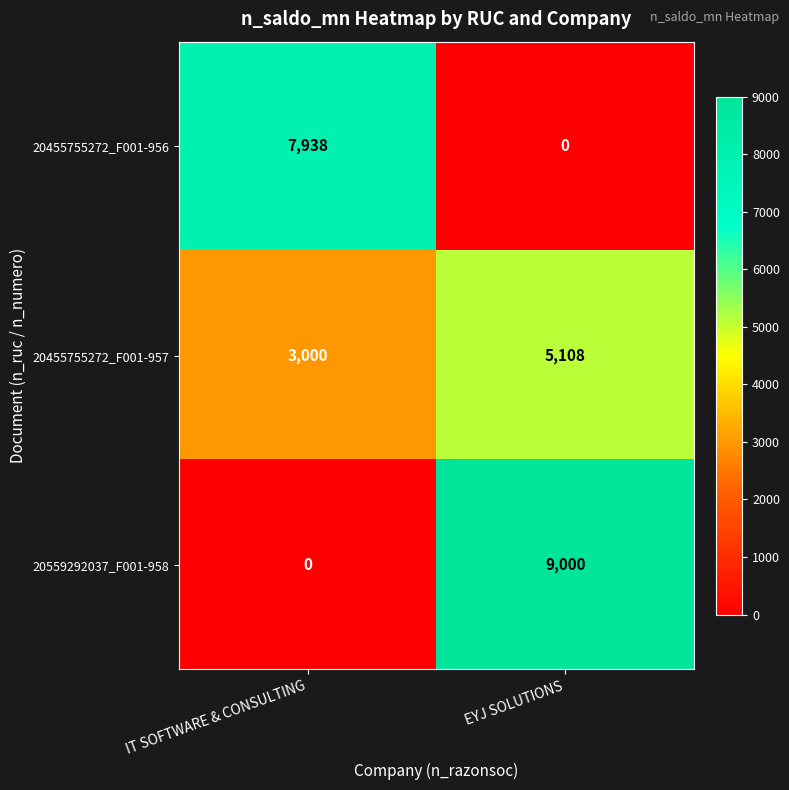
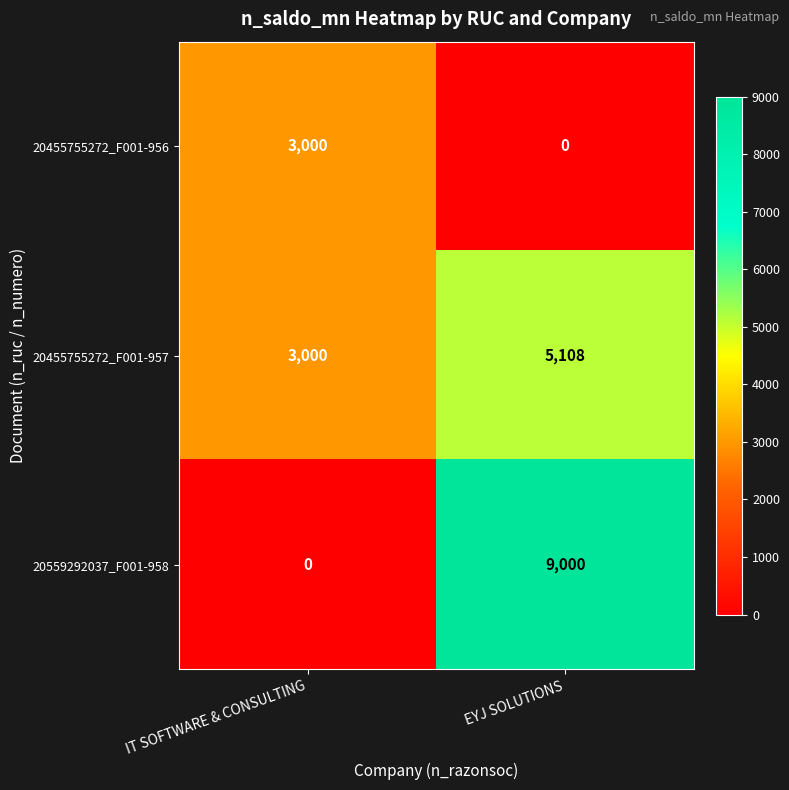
  {
    "20455755272_F001-956": {
-     "IT SOFTWARE & CONSULTING": "7,938",
+     "IT SOFTWARE & CONSULTING": "3,000",
      "EYJ SOLUTIONS": "0"
    },
    "20455755272_F001-957": {
      "IT SOFTWARE & CONSULTING": "3,000",
      "EYJ SOLUTIONS": "5,108"
    },
    "20559292037_F001-958": {
      "IT SOFTWARE & CONSULTING": "0",
      "EYJ SOLUTIONS": "9,000"
    }
  }
